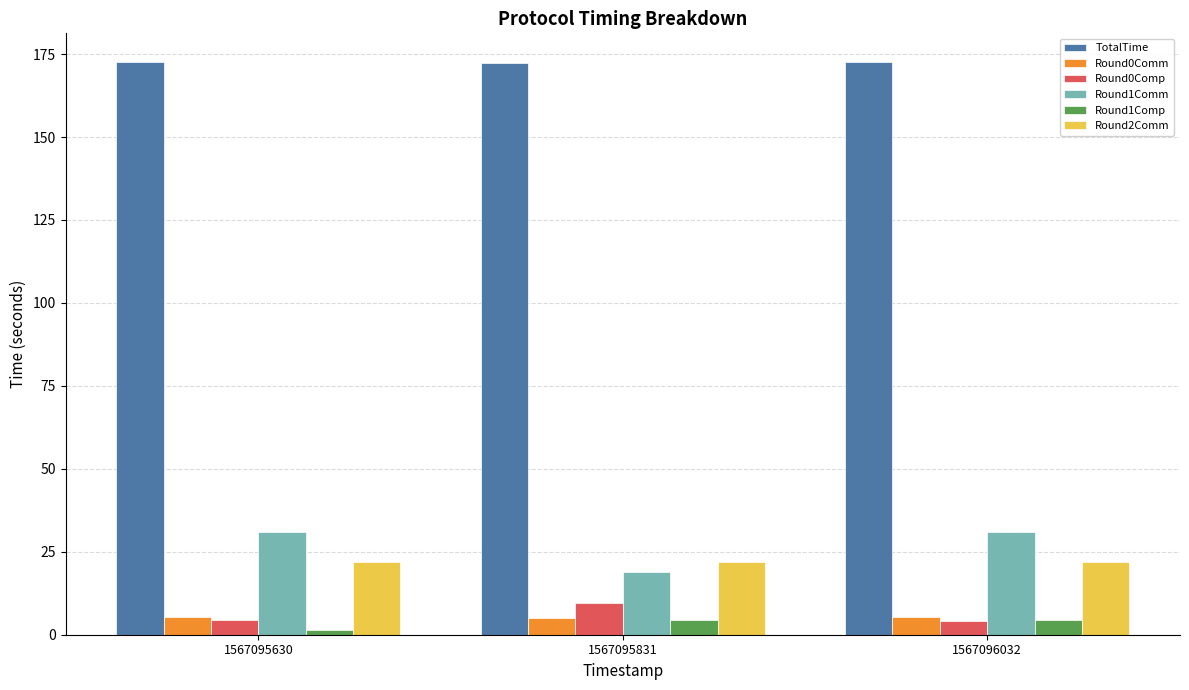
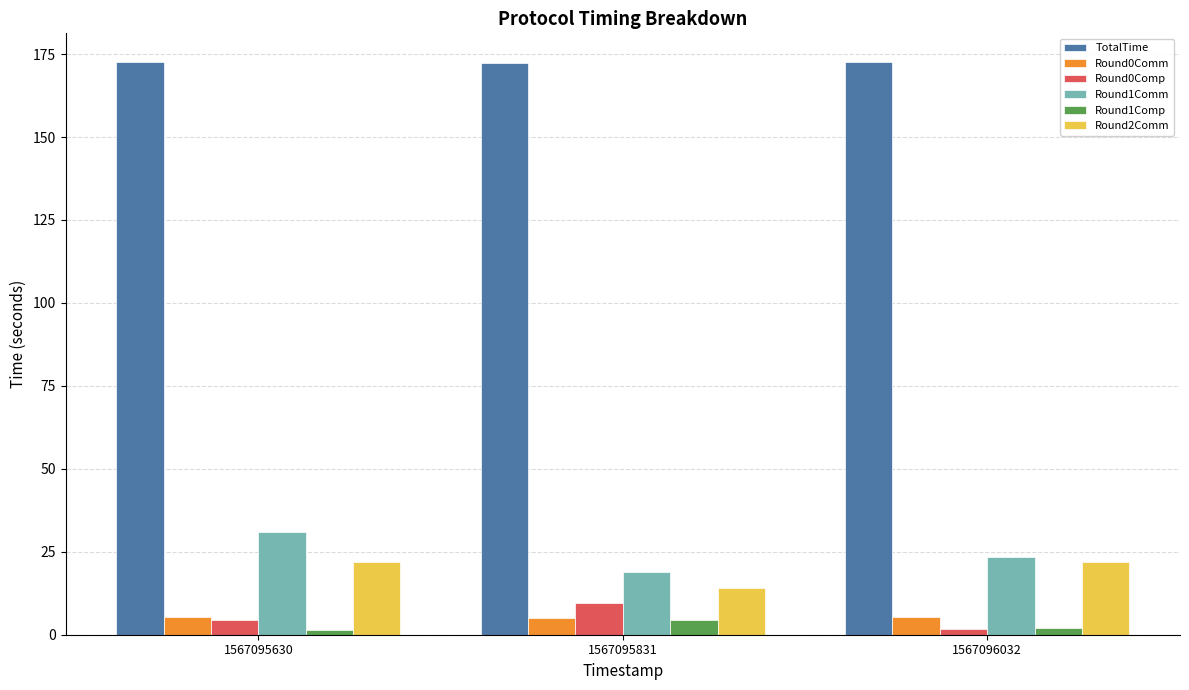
  {
    "TotalTime": {
      "1567095630": 173,
      "1567095831": 172,
      "1567096032": 173
    },
    "Round0Comm": {
      "1567095630": 5,
      "1567095831": 5,
      "1567096032": 5
    },
    "Round0Comp": {
      "1567095630": 4,
      "1567095831": 10,
-     "1567096032": 4
+     "1567096032": 2
    },
    "Round1Comm": {
      "1567095630": 31,
      "1567095831": 19,
-     "1567096032": 31
+     "1567096032": 23
    },
    "Round1Comp": {
      "1567095630": 2,
      "1567095831": 4,
-     "1567096032": 4
+     "1567096032": 2
    },
    "Round2Comm": {
      "1567095630": 22,
-     "1567095831": 22,
+     "1567095831": 14,
      "1567096032": 22
    }
  }
